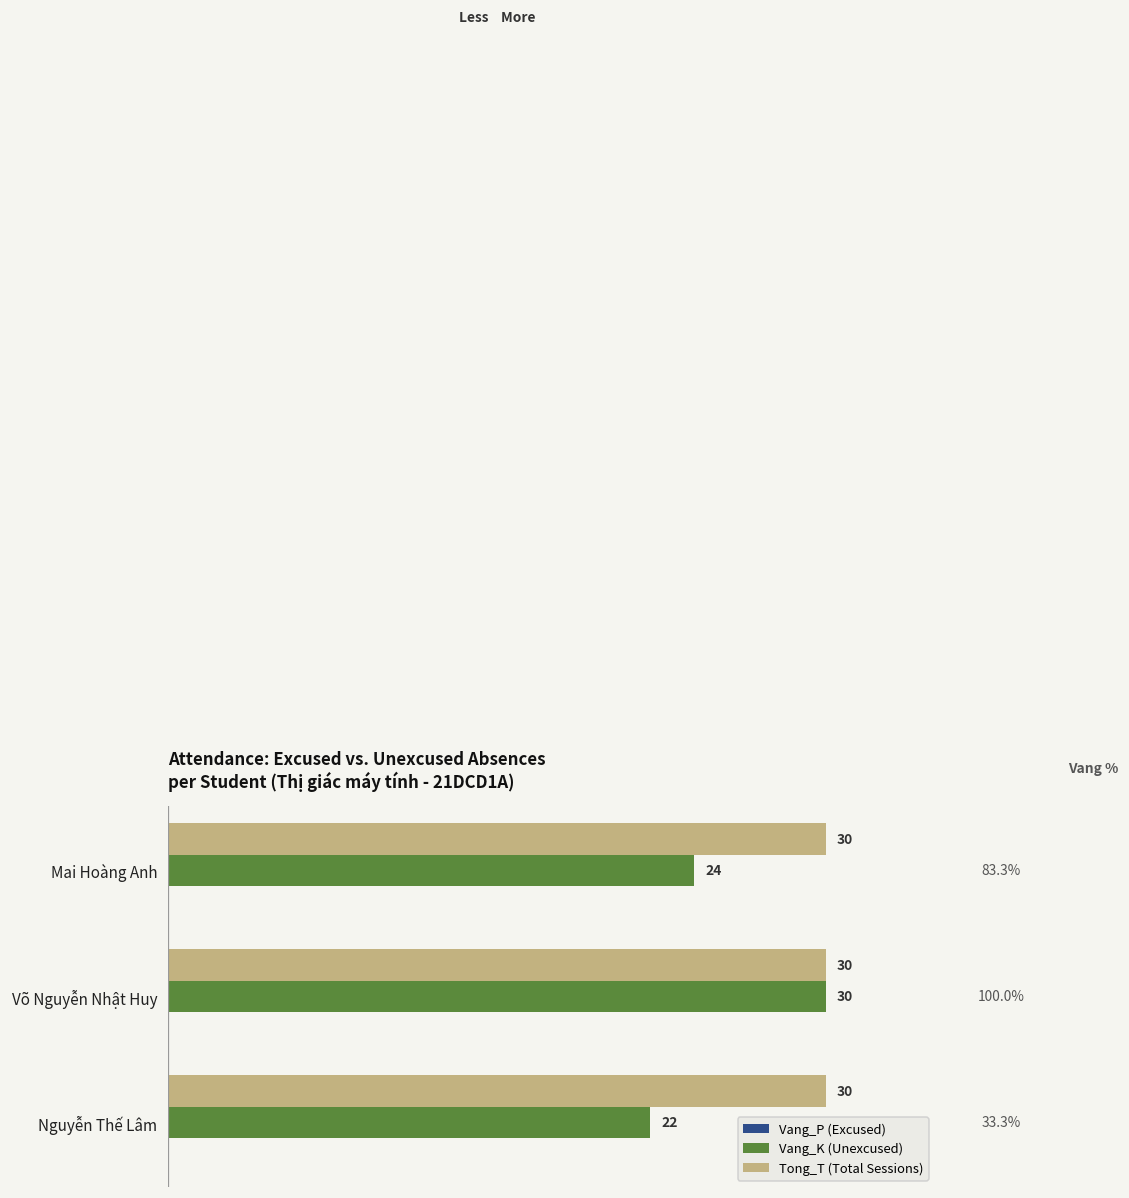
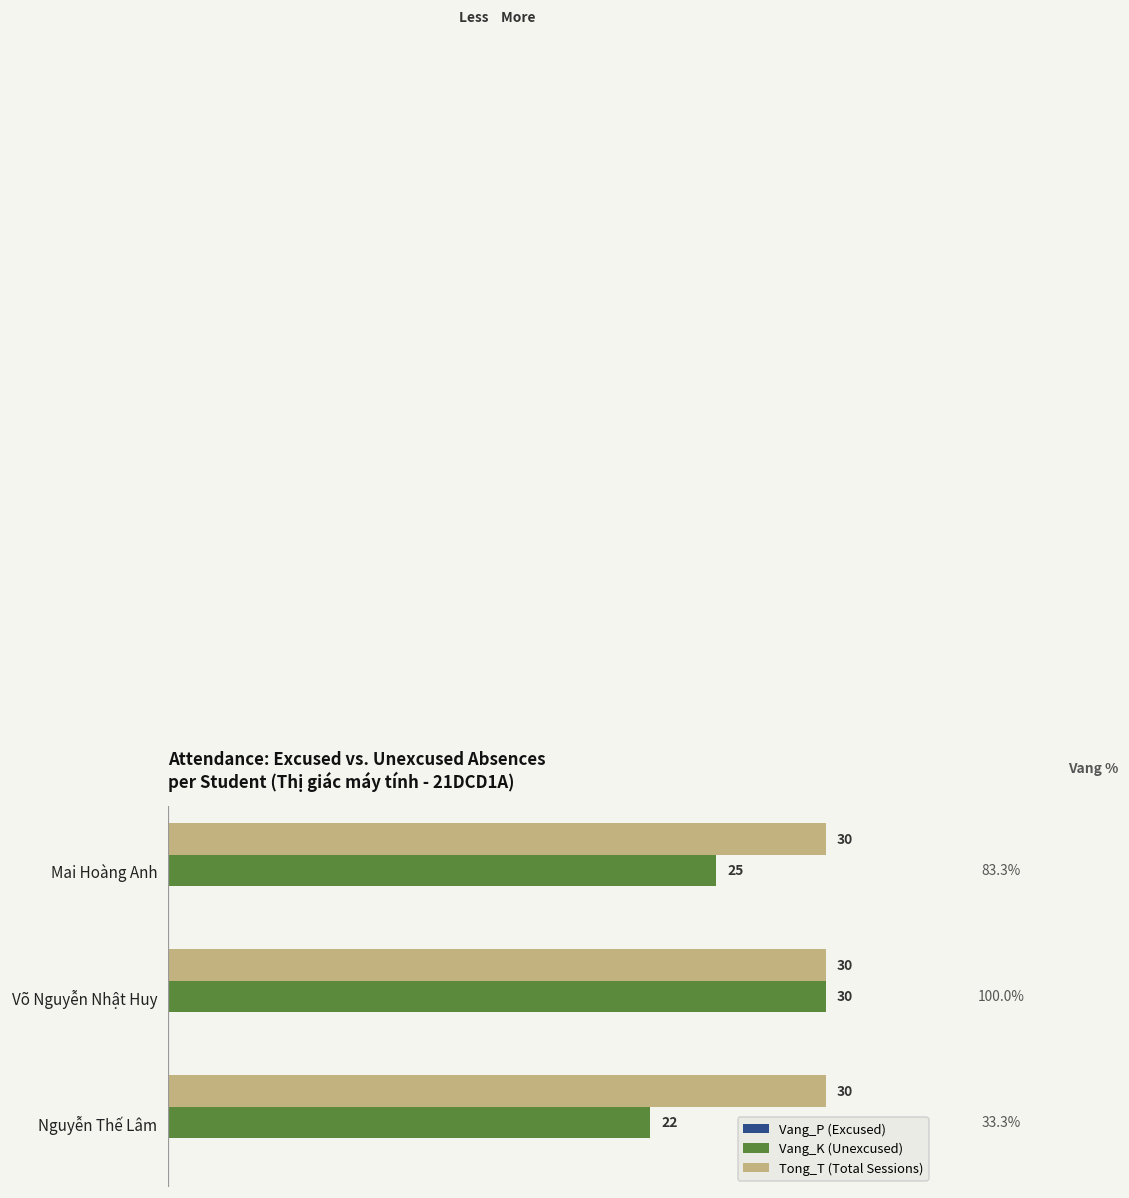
  {
    "Vang_K (Unexcused)": {
-     "Mai Hoàng Anh": 24,
+     "Mai Hoàng Anh": 25,
      "Võ Nguyễn Nhật Huy": 30,
      "Nguyễn Thế Lâm": 22
    },
    "Tong_T (Total Sessions)": {
      "Mai Hoàng Anh": 30,
      "Võ Nguyễn Nhật Huy": 30,
      "Nguyễn Thế Lâm": 30
    }
  }
